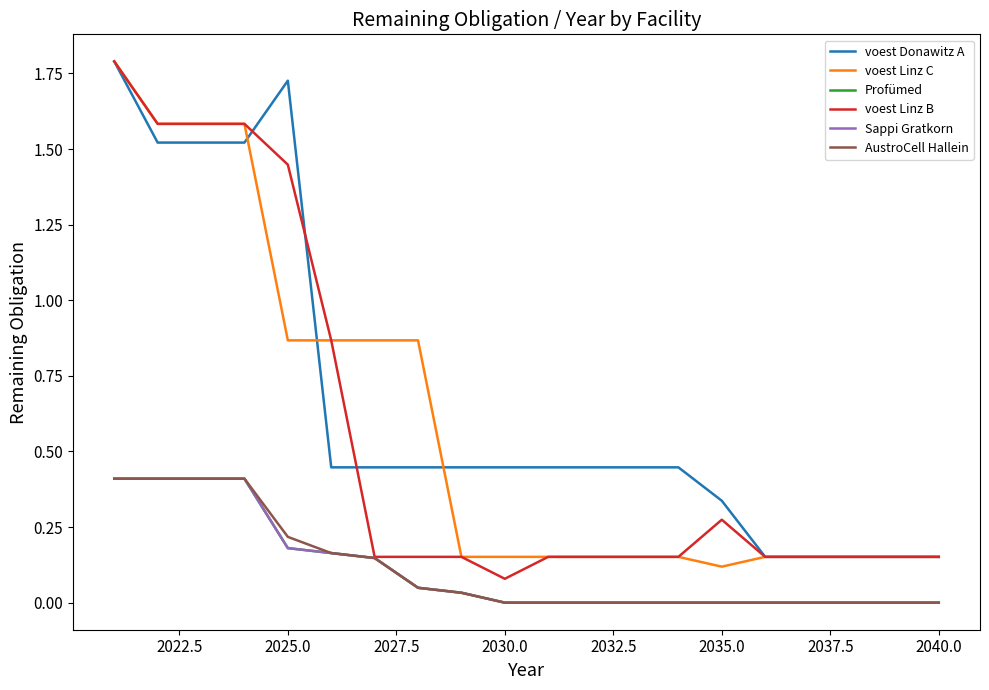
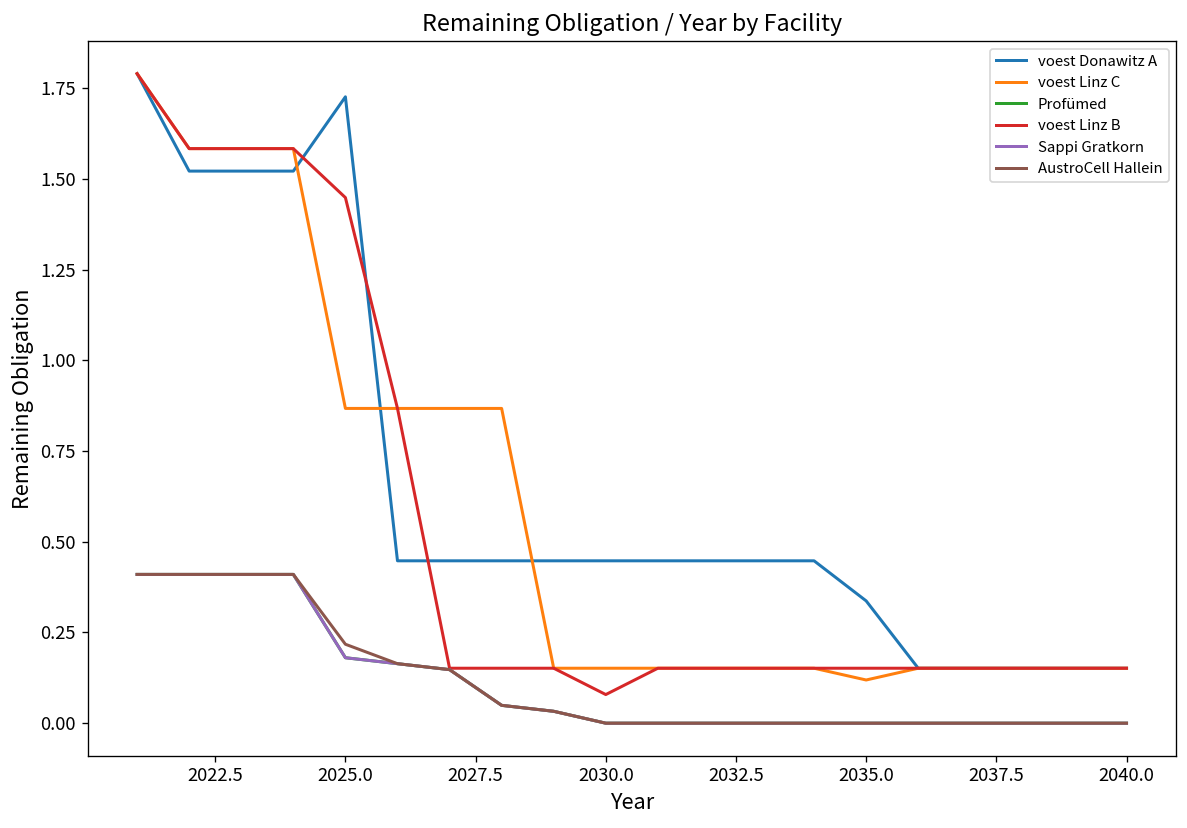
  {
    "voest Donawitz A": {
      "2025.0": 1.73,
      "2030.0": 0.45,
      "2035.0": 0.34
    },
    "voest Linz C": {
      "2025.0": 0.87,
      "2030.0": 0.15,
      "2035.0": 0.12
    },
    "Sappi Gratkorn": {
      "2025.0": 0.18
    },
    "voest Linz B": {
      "2025.0": 1.45,
      "2030.0": 0.08,
-     "2035.0": 0.27
+     "2035.0": 0.15
    },
    "AustroCell Hallein": {
      "2025.0": 0.22
    }
  }
